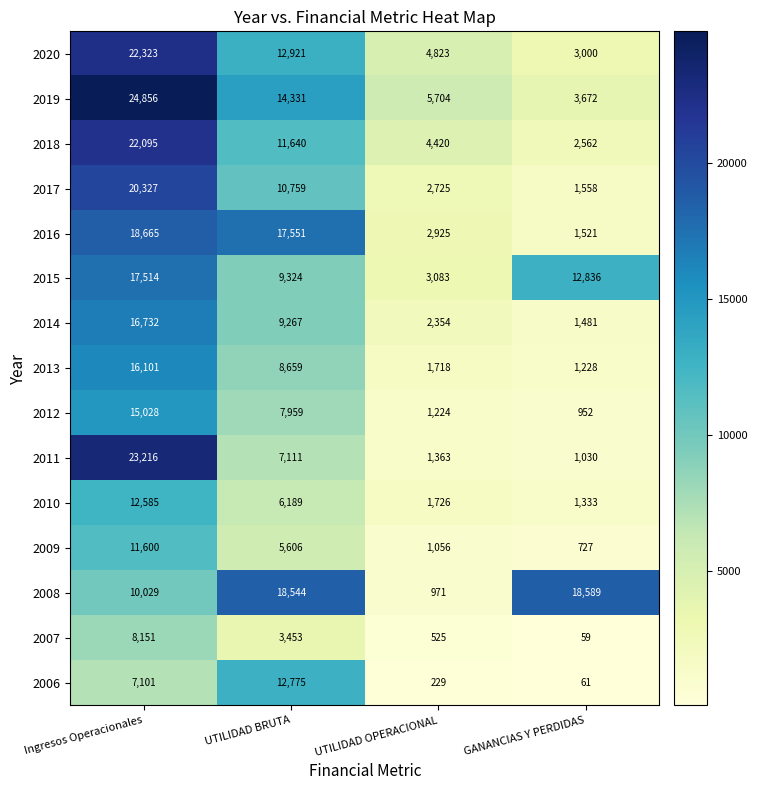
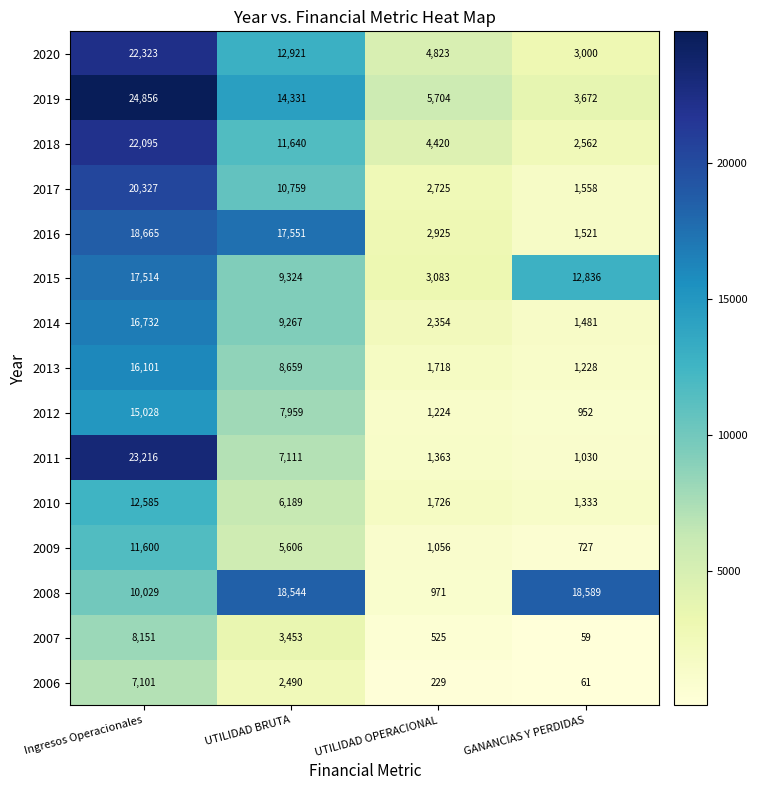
  {
    "2020": {
      "Ingresos Operacionales": "22,323",
      "UTILIDAD BRUTA": "12,921",
      "UTILIDAD OPERACIONAL": "4,823",
      "GANANCIAS Y PERDIDAS": "3,000"
    },
    "2019": {
      "Ingresos Operacionales": "24,856",
      "UTILIDAD BRUTA": "14,331",
      "UTILIDAD OPERACIONAL": "5,704",
      "GANANCIAS Y PERDIDAS": "3,672"
    },
    "2018": {
      "Ingresos Operacionales": "22,095",
      "UTILIDAD BRUTA": "11,640",
      "UTILIDAD OPERACIONAL": "4,420",
      "GANANCIAS Y PERDIDAS": "2,562"
    },
    "2017": {
      "Ingresos Operacionales": "20,327",
      "UTILIDAD BRUTA": "10,759",
      "UTILIDAD OPERACIONAL": "2,725",
      "GANANCIAS Y PERDIDAS": "1,558"
    },
    "2016": {
      "Ingresos Operacionales": "18,665",
      "UTILIDAD BRUTA": "17,551",
      "UTILIDAD OPERACIONAL": "2,925",
      "GANANCIAS Y PERDIDAS": "1,521"
    },
    "2015": {
      "Ingresos Operacionales": "17,514",
      "UTILIDAD BRUTA": "9,324",
      "UTILIDAD OPERACIONAL": "3,083",
      "GANANCIAS Y PERDIDAS": "12,836"
    },
    "2014": {
      "Ingresos Operacionales": "16,732",
      "UTILIDAD BRUTA": "9,267",
      "UTILIDAD OPERACIONAL": "2,354",
      "GANANCIAS Y PERDIDAS": "1,481"
    },
    "2013": {
      "Ingresos Operacionales": "16,101",
      "UTILIDAD BRUTA": "8,659",
      "UTILIDAD OPERACIONAL": "1,718",
      "GANANCIAS Y PERDIDAS": "1,228"
    },
    "2012": {
      "Ingresos Operacionales": "15,028",
      "UTILIDAD BRUTA": "7,959",
      "UTILIDAD OPERACIONAL": "1,224",
      "GANANCIAS Y PERDIDAS": "952"
    },
    "2011": {
      "Ingresos Operacionales": "23,216",
      "UTILIDAD BRUTA": "7,111",
      "UTILIDAD OPERACIONAL": "1,363",
      "GANANCIAS Y PERDIDAS": "1,030"
    },
    "2010": {
      "Ingresos Operacionales": "12,585",
      "UTILIDAD BRUTA": "6,189",
      "UTILIDAD OPERACIONAL": "1,726",
      "GANANCIAS Y PERDIDAS": "1,333"
    },
    "2009": {
      "Ingresos Operacionales": "11,600",
      "UTILIDAD BRUTA": "5,606",
      "UTILIDAD OPERACIONAL": "1,056",
      "GANANCIAS Y PERDIDAS": "727"
    },
    "2008": {
      "Ingresos Operacionales": "10,029",
      "UTILIDAD BRUTA": "18,544",
      "UTILIDAD OPERACIONAL": "971",
      "GANANCIAS Y PERDIDAS": "18,589"
    },
    "2007": {
      "Ingresos Operacionales": "8,151",
      "UTILIDAD BRUTA": "3,453",
      "UTILIDAD OPERACIONAL": "525",
      "GANANCIAS Y PERDIDAS": "59"
    },
    "2006": {
      "Ingresos Operacionales": "7,101",
-     "UTILIDAD BRUTA": "12,775",
+     "UTILIDAD BRUTA": "2,490",
      "UTILIDAD OPERACIONAL": "229",
      "GANANCIAS Y PERDIDAS": "61"
    }
  }
